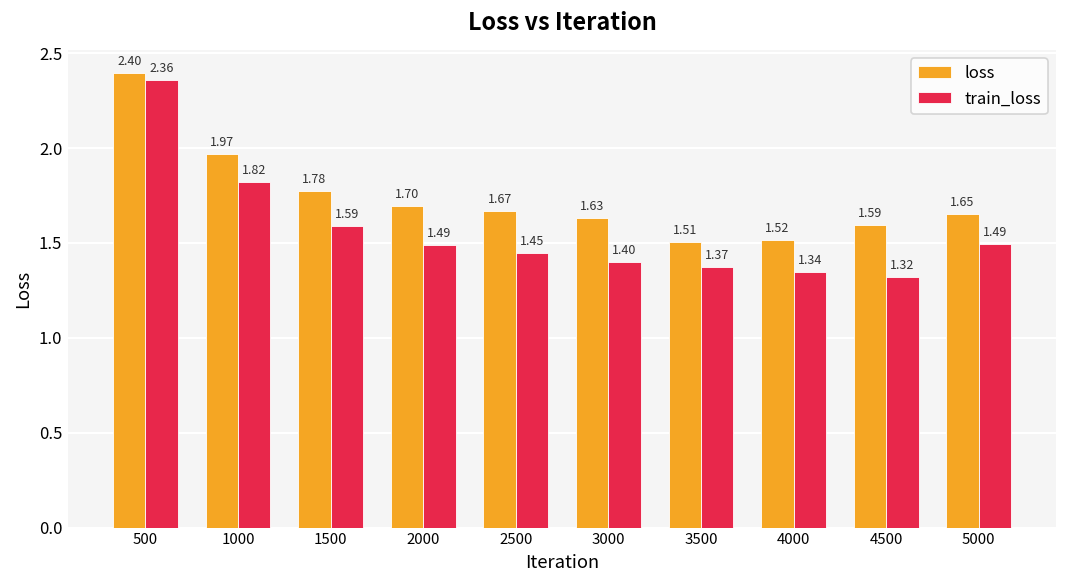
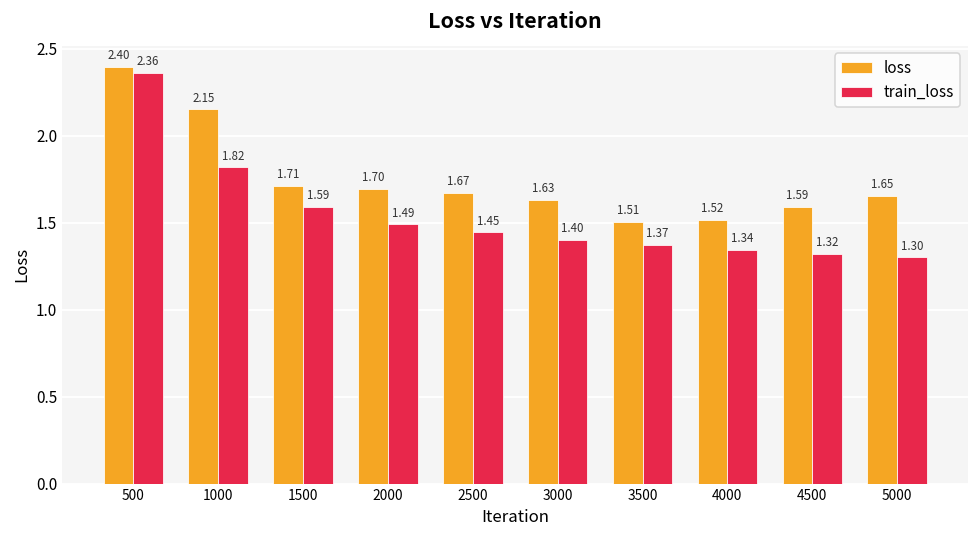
  {
    "loss": {
      "500": 2.40,
-     "1000": 1.97,
-     "1500": 1.78,
+     "1000": 2.15,
+     "1500": 1.71,
      "2000": 1.70,
      "2500": 1.67,
      "3000": 1.63,
      "3500": 1.51,
      "4000": 1.52,
      "4500": 1.59,
      "5000": 1.65
    },
    "train_loss": {
      "500": 2.36,
      "1000": 1.82,
      "1500": 1.59,
      "2000": 1.49,
      "2500": 1.45,
      "3000": 1.40,
      "3500": 1.37,
      "4000": 1.34,
      "4500": 1.32,
-     "5000": 1.49
+     "5000": 1.30
    }
  }
